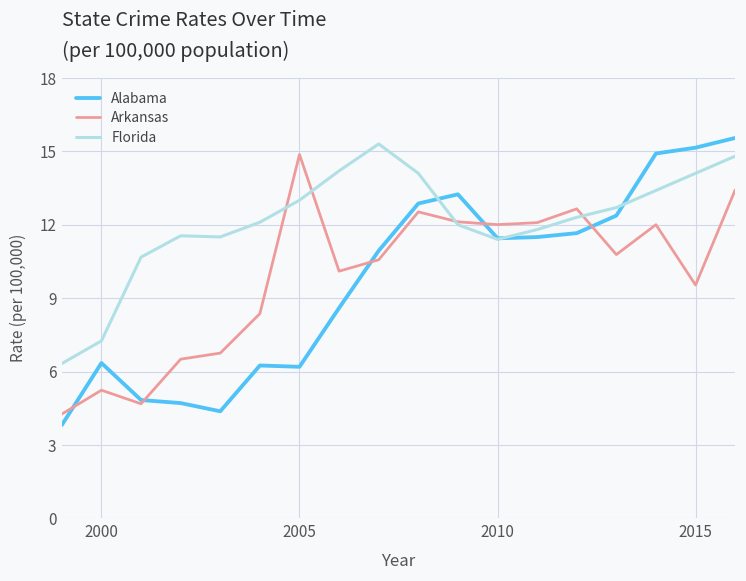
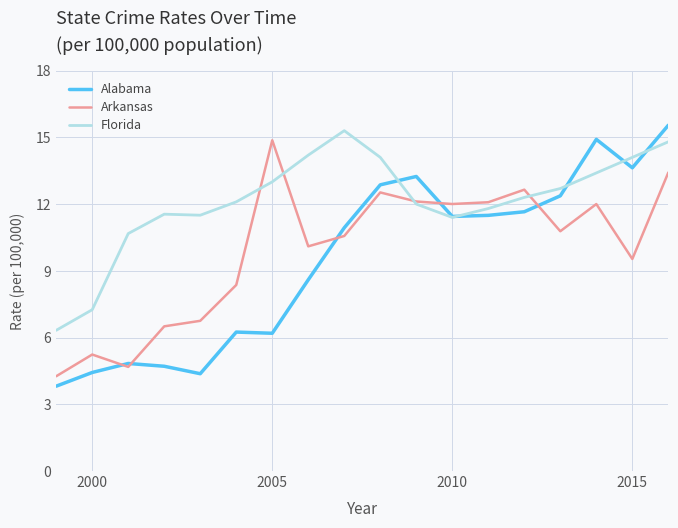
  {
    "Alabama": {
-     "2000": 6.3,
+     "2000": 4.4,
      "2005": 6.2,
-     "2015": 15.1
+     "2015": 13.6
    },
    "Arkansas": {
      "2000": 5.2,
      "2005": 14.9,
      "2010": 12.0,
      "2015": 9.5
    },
    "Florida": {
      "2000": 7.3,
      "2005": 13.0,
      "2015": 14.1
    }
  }
